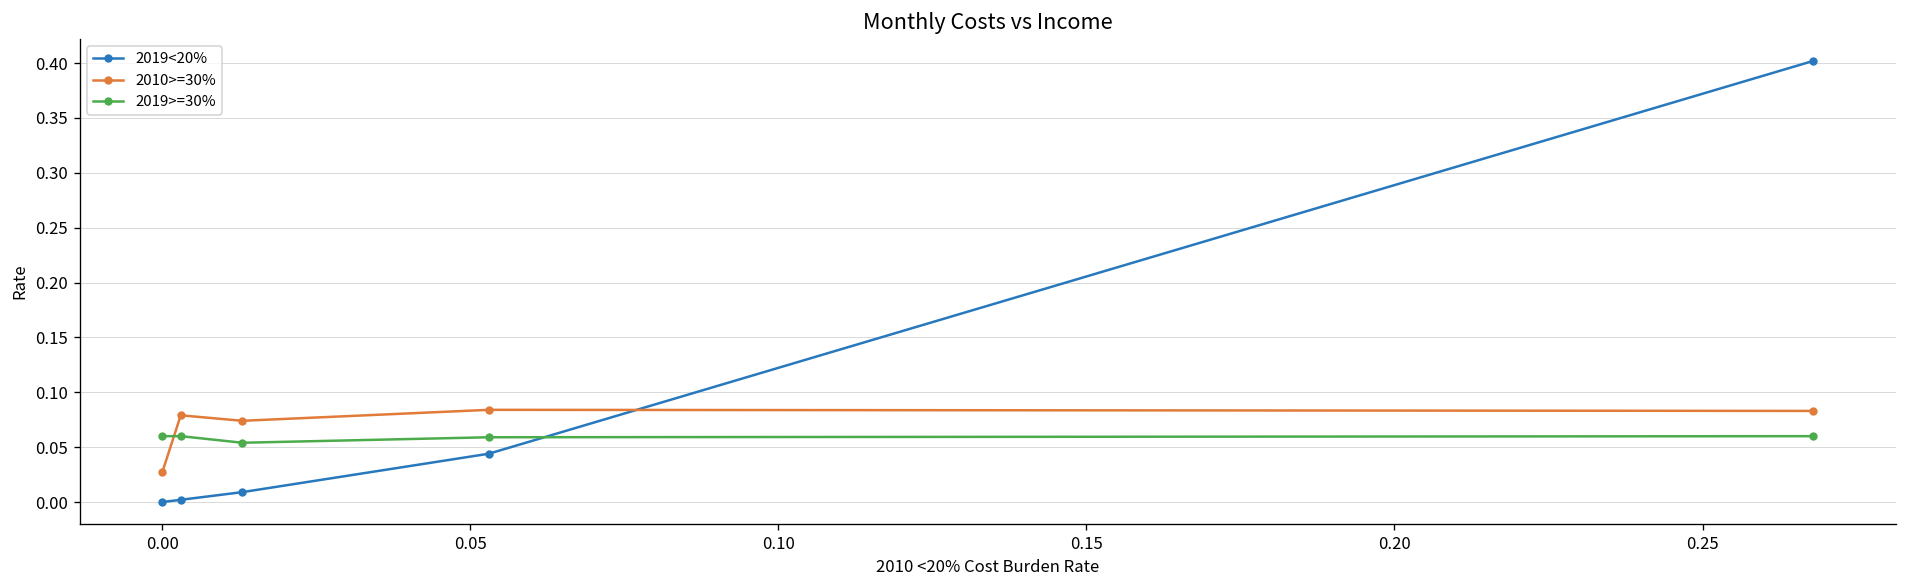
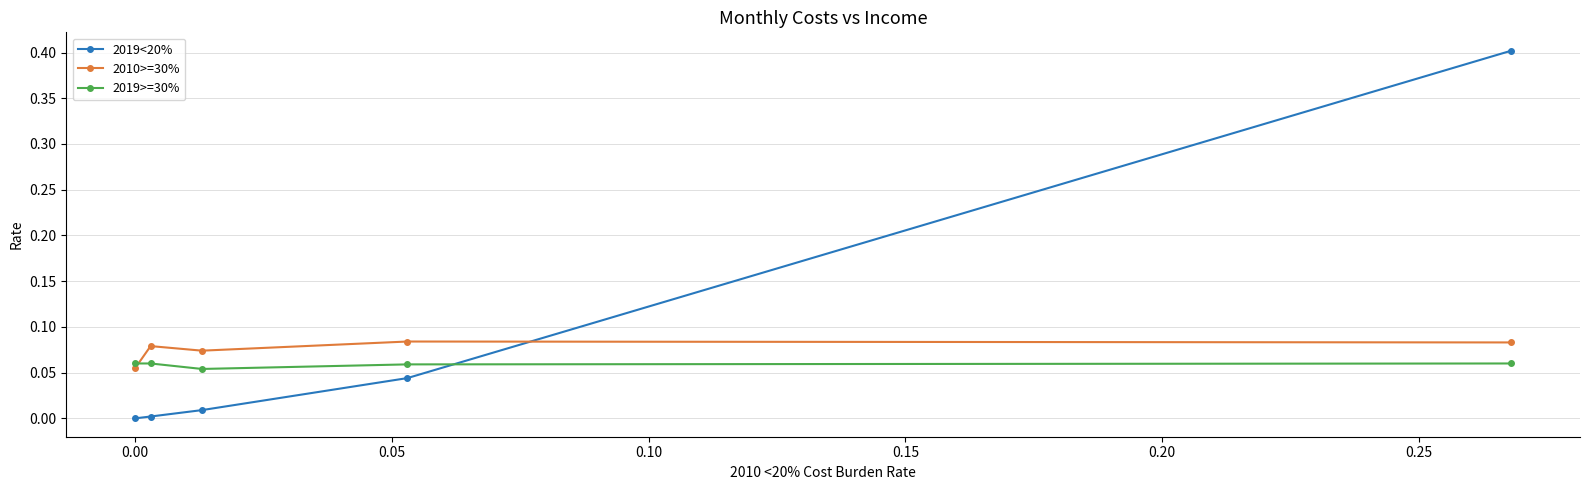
  {
    "2019<20%": {
      "0.00": 0.00
    },
    "2010>=30%": {
-     "0.00": 0.03
+     "0.00": 0.06
    },
    "2019>=30%": {
      "0.00": 0.06
    }
  }
